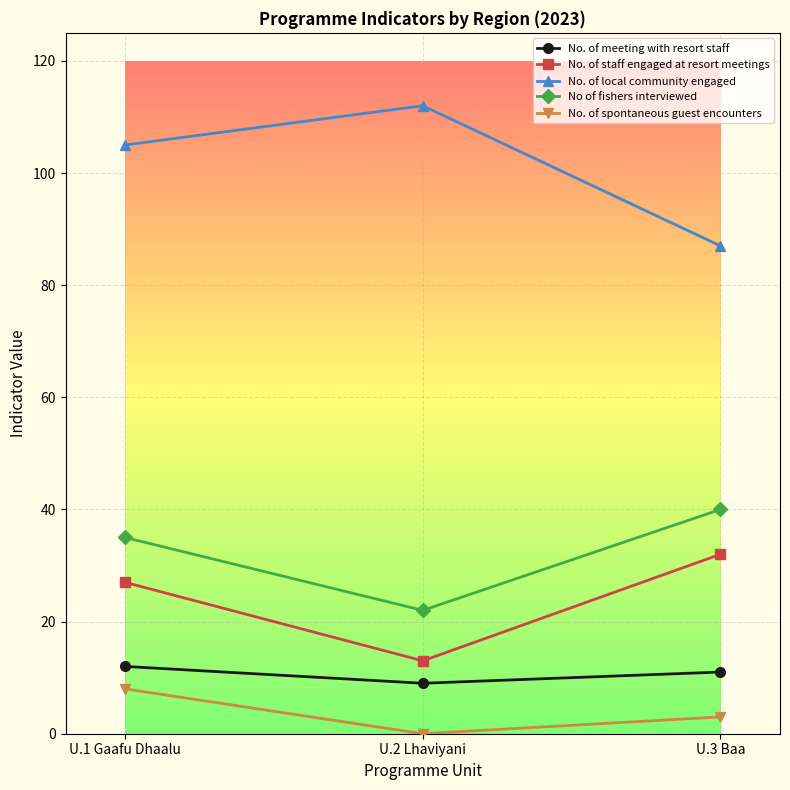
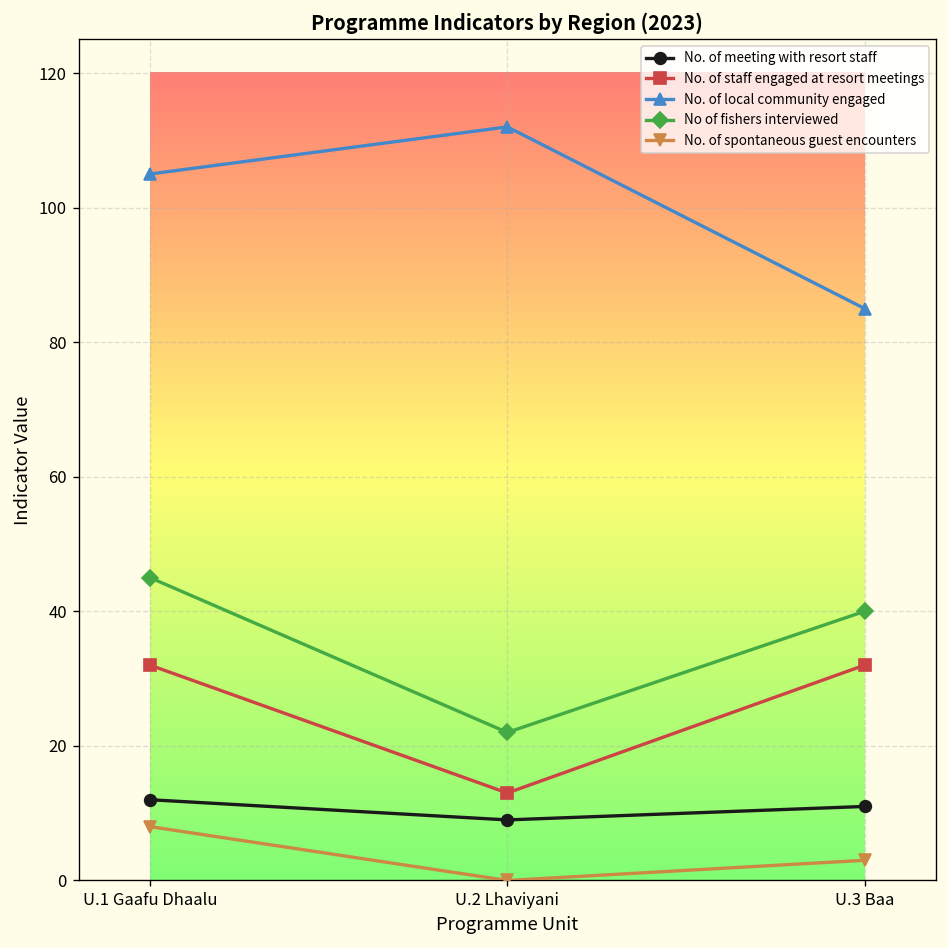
  {
    "No. of meeting with resort staff": {
      "U.1 Gaafu Dhaalu": 12,
      "U.2 Lhaviyani": 9,
      "U.3 Baa": 11
    },
    "No. of staff engaged at resort meetings": {
-     "U.1 Gaafu Dhaalu": 27,
+     "U.1 Gaafu Dhaalu": 32,
      "U.2 Lhaviyani": 13,
      "U.3 Baa": 32
    },
    "No. of local community engaged": {
      "U.1 Gaafu Dhaalu": 105,
      "U.2 Lhaviyani": 112,
-     "U.3 Baa": 87
+     "U.3 Baa": 85
    },
    "No of fishers interviewed": {
-     "U.1 Gaafu Dhaalu": 35,
+     "U.1 Gaafu Dhaalu": 45,
      "U.2 Lhaviyani": 22,
      "U.3 Baa": 40
    },
    "No. of spontaneous guest encounters": {
      "U.1 Gaafu Dhaalu": 8,
      "U.2 Lhaviyani": 0,
      "U.3 Baa": 3
    }
  }
